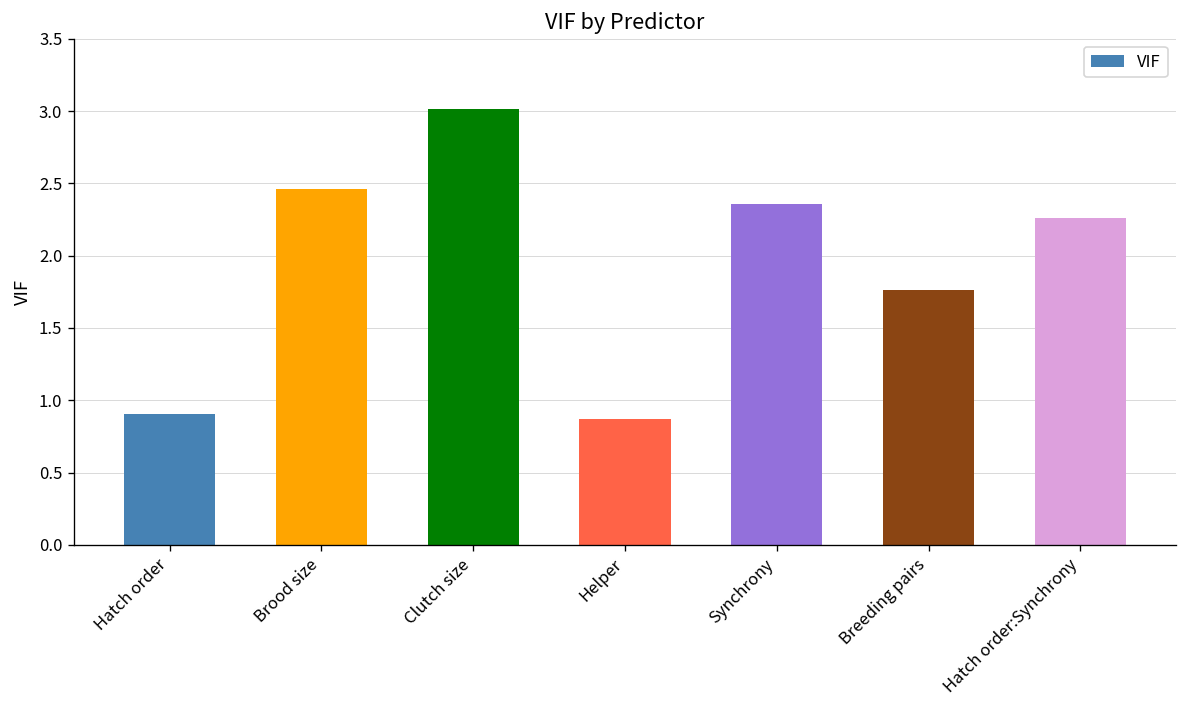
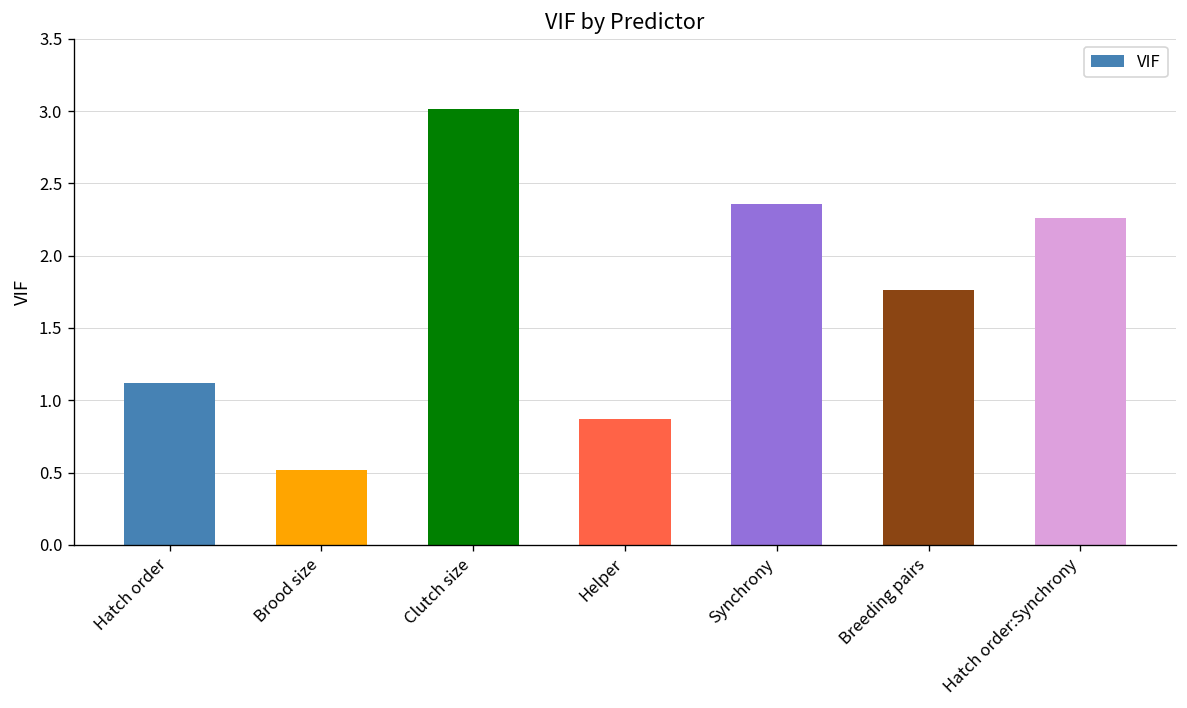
  {
-   "Hatch order": 0.91,
-   "Brood size": 2.46,
+   "Hatch order": 1.12,
+   "Brood size": 0.52,
    "Clutch size": 3.01,
    "Helper": 0.87,
    "Synchrony": 2.36,
    "Breeding pairs": 1.76,
    "Hatch order:Synchrony": 2.26
  }
